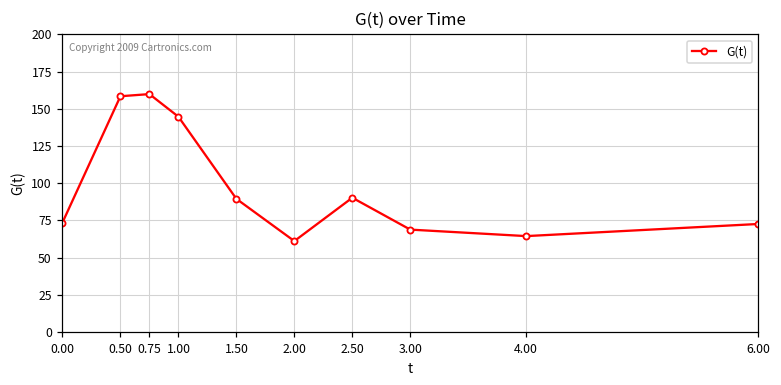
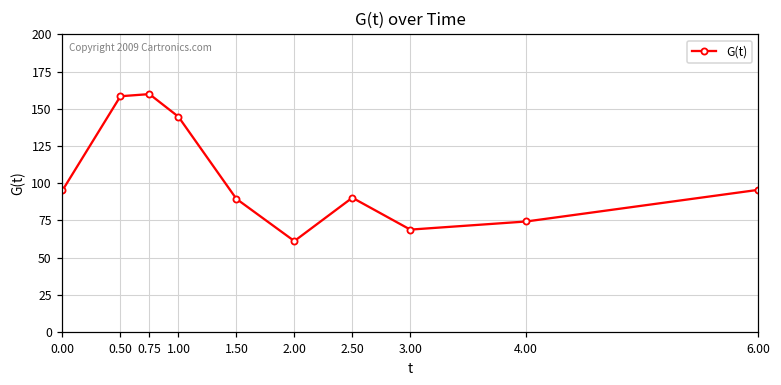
  {
-   "0.00": 74,
+   "0.00": 95,
    "0.50": 158,
    "0.75": 160,
    "1.00": 145,
    "1.50": 89,
    "2.00": 61,
    "2.50": 90,
    "3.00": 69,
-   "4.00": 64,
-   "6.00": 73
+   "4.00": 74,
+   "6.00": 96
  }
